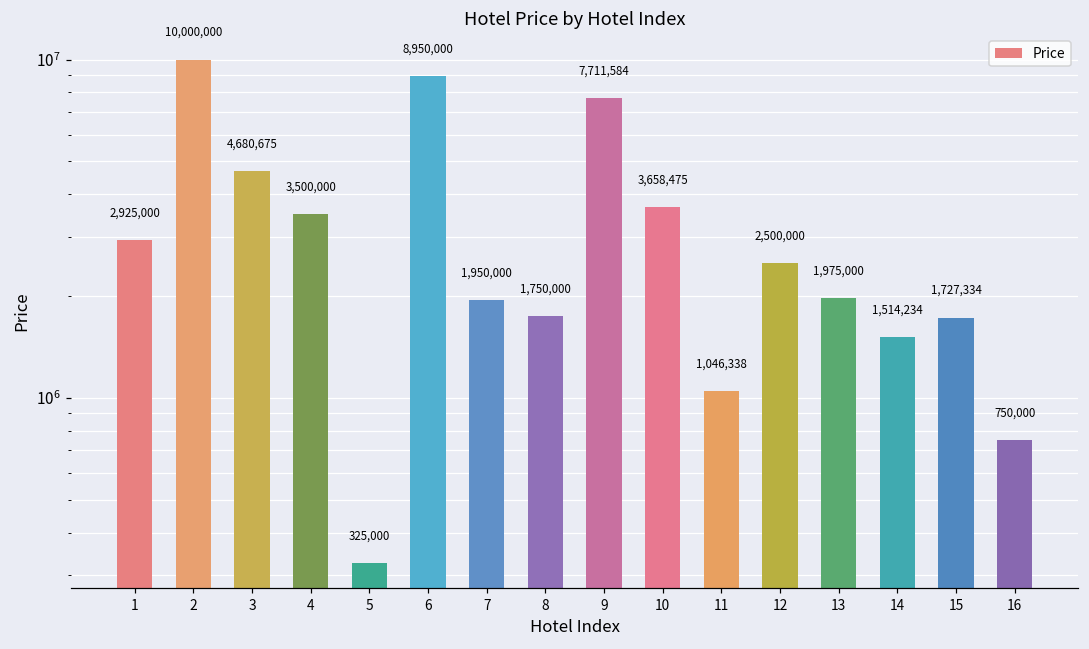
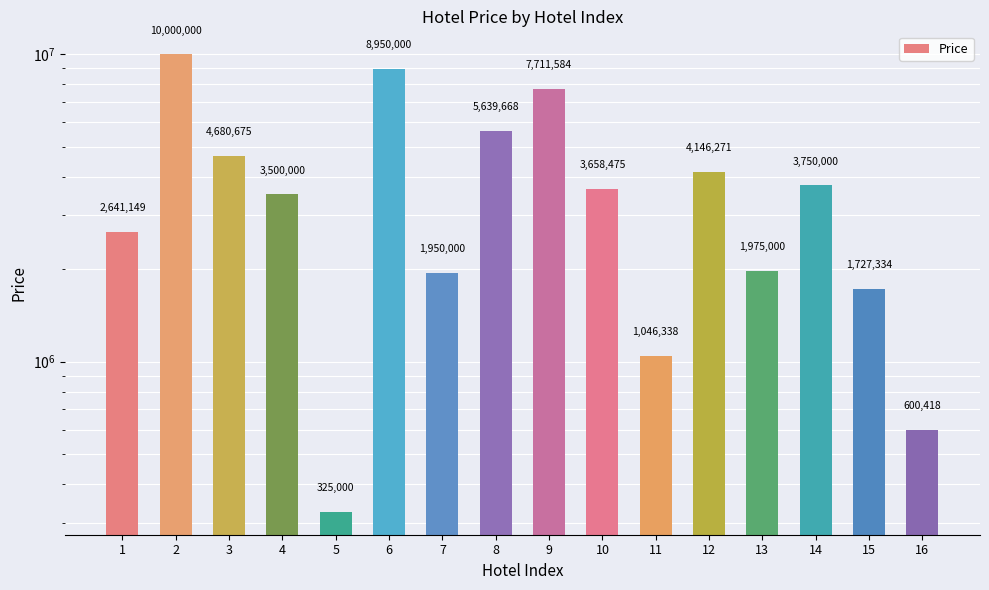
  {
-   "1": "2,925,000",
+   "1": "2,641,149",
    "2": "10,000,000",
    "3": "4,680,675",
    "4": "3,500,000",
    "5": "325,000",
    "6": "8,950,000",
    "7": "1,950,000",
-   "8": "1,750,000",
+   "8": "5,639,668",
    "9": "7,711,584",
    "10": "3,658,475",
    "11": "1,046,338",
-   "12": "2,500,000",
+   "12": "4,146,271",
    "13": "1,975,000",
-   "14": "1,514,234",
+   "14": "3,750,000",
    "15": "1,727,334",
-   "16": "750,000"
+   "16": "600,418"
  }
